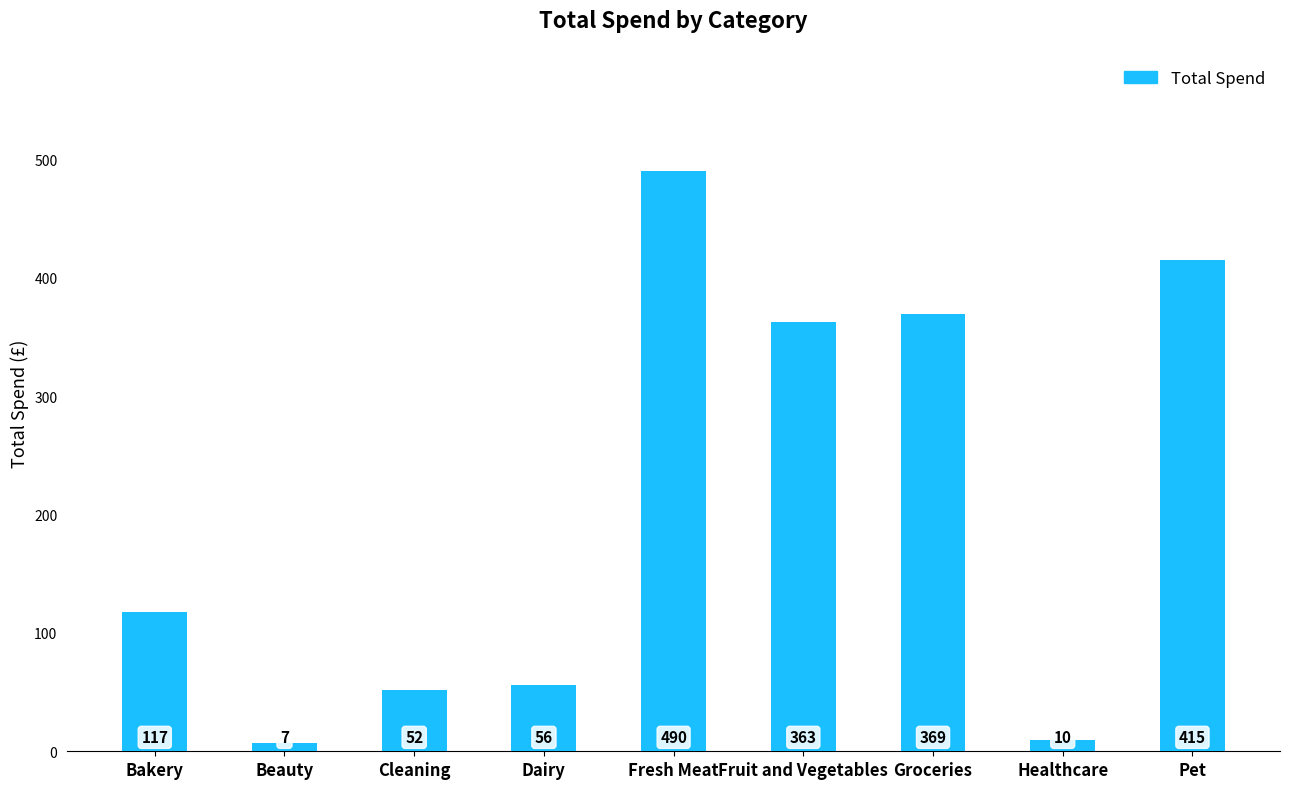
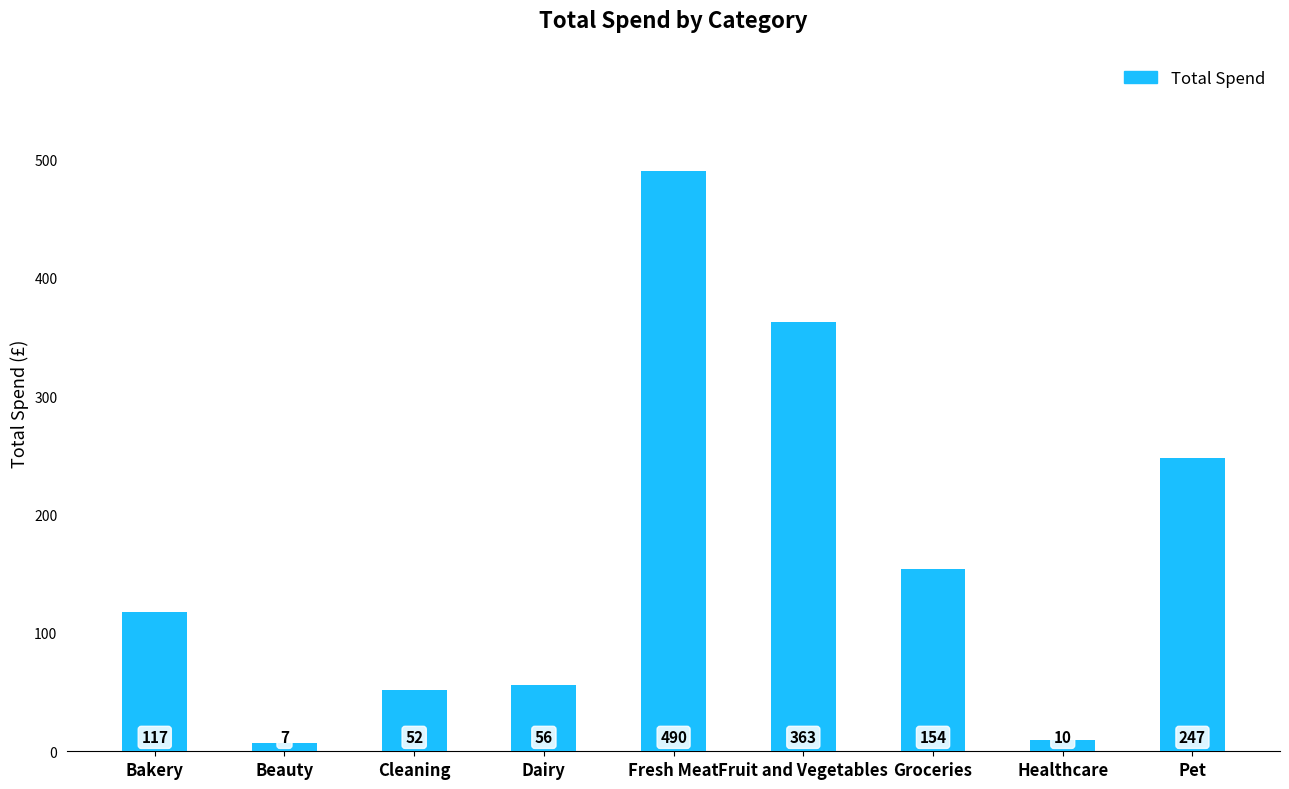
  {
-   "Groceries": 369,
-   "Pet": 415
+   "Groceries": 154,
+   "Pet": 247
  }
